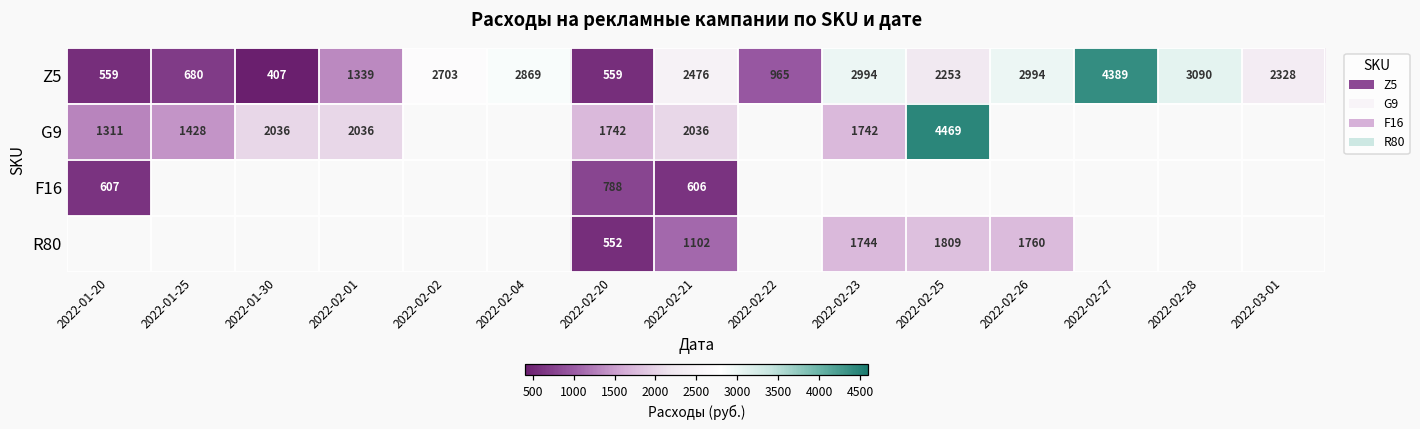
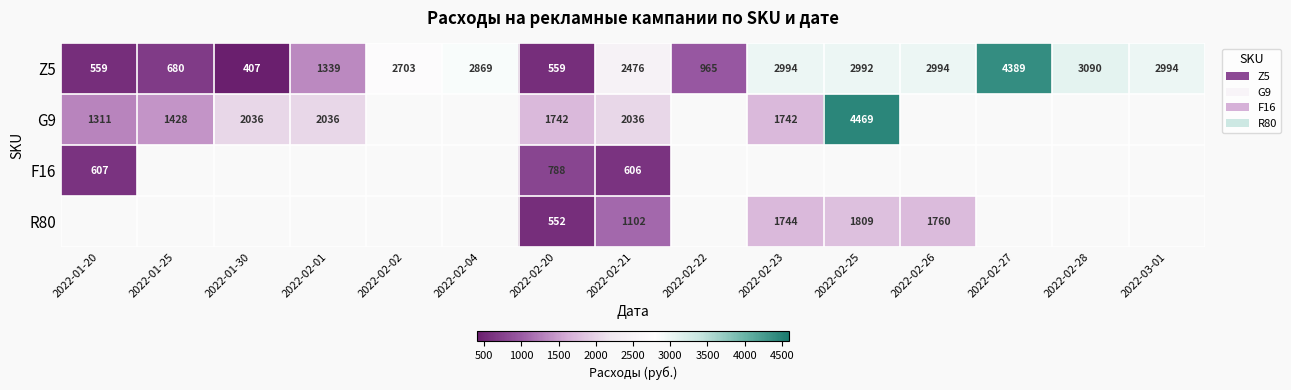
  {
    "Z5": {
      "2022-01-20": 559,
      "2022-01-25": 680,
      "2022-01-30": 407,
      "2022-02-01": 1339,
      "2022-02-02": 2703,
      "2022-02-04": 2869,
      "2022-02-20": 559,
      "2022-02-21": 2476,
      "2022-02-22": 965,
      "2022-02-23": 2994,
-     "2022-02-25": 2253,
+     "2022-02-25": 2992,
      "2022-02-26": 2994,
      "2022-02-27": 4389,
      "2022-02-28": 3090,
-     "2022-03-01": 2328
+     "2022-03-01": 2994
    },
    "G9": {
      "2022-01-20": 1311,
      "2022-01-25": 1428,
      "2022-01-30": 2036,
      "2022-02-01": 2036,
      "2022-02-20": 1742,
      "2022-02-21": 2036,
      "2022-02-23": 1742,
      "2022-02-25": 4469
    },
    "F16": {
      "2022-01-20": 607,
      "2022-02-20": 788,
      "2022-02-21": 606
    },
    "R80": {
      "2022-02-20": 552,
      "2022-02-21": 1102,
      "2022-02-23": 1744,
      "2022-02-25": 1809,
      "2022-02-26": 1760
    }
  }
